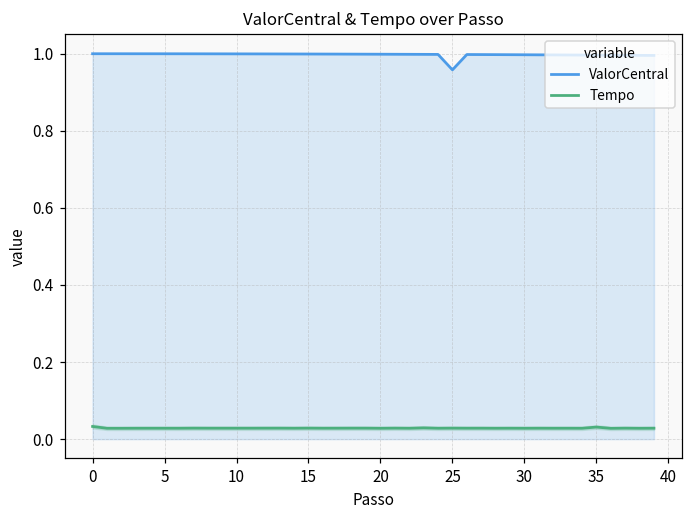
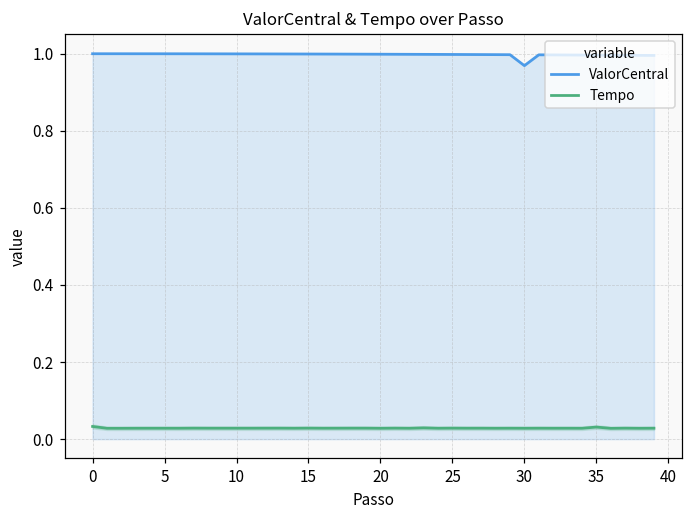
  {
    "ValorCentral": {
      "0": 1.00,
      "5": 1.00,
      "10": 1.00,
      "15": 1.00,
      "20": 1.00,
-     "25": 0.96,
-     "30": 1.00
+     "25": 1.00,
+     "30": 0.97
    }
  }
